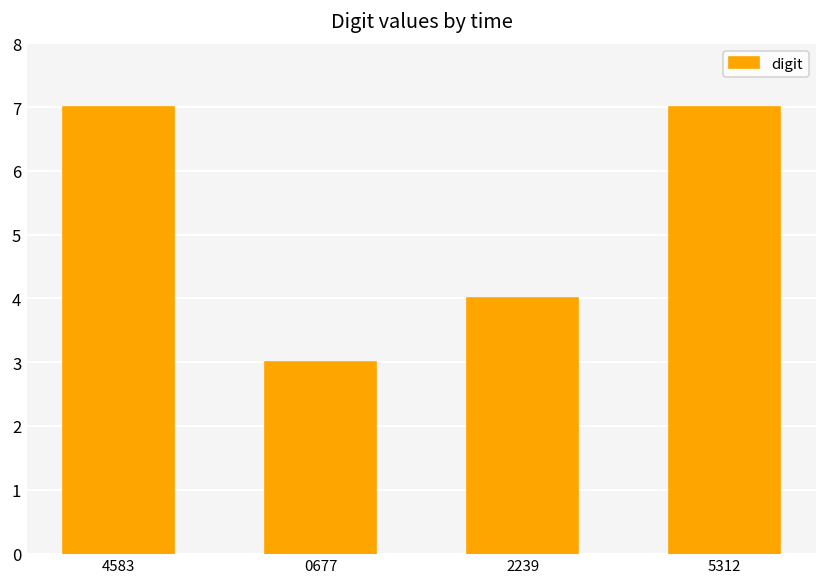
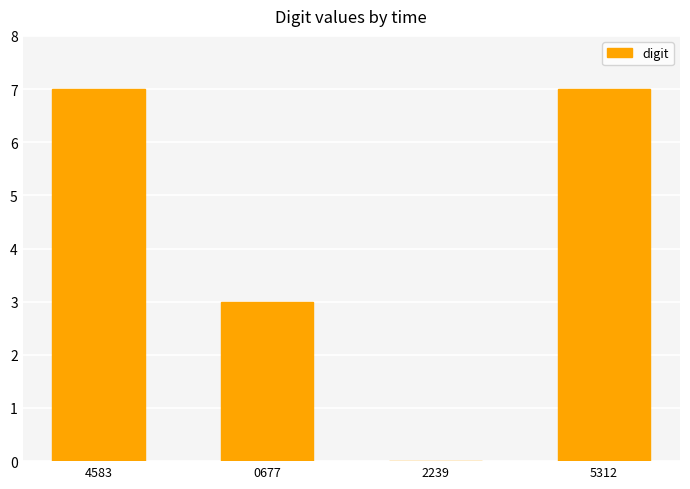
  {
    "4583": 7,
    "0677": 3,
-   "2239": 4,
+   "2239": 0,
    "5312": 7
  }
